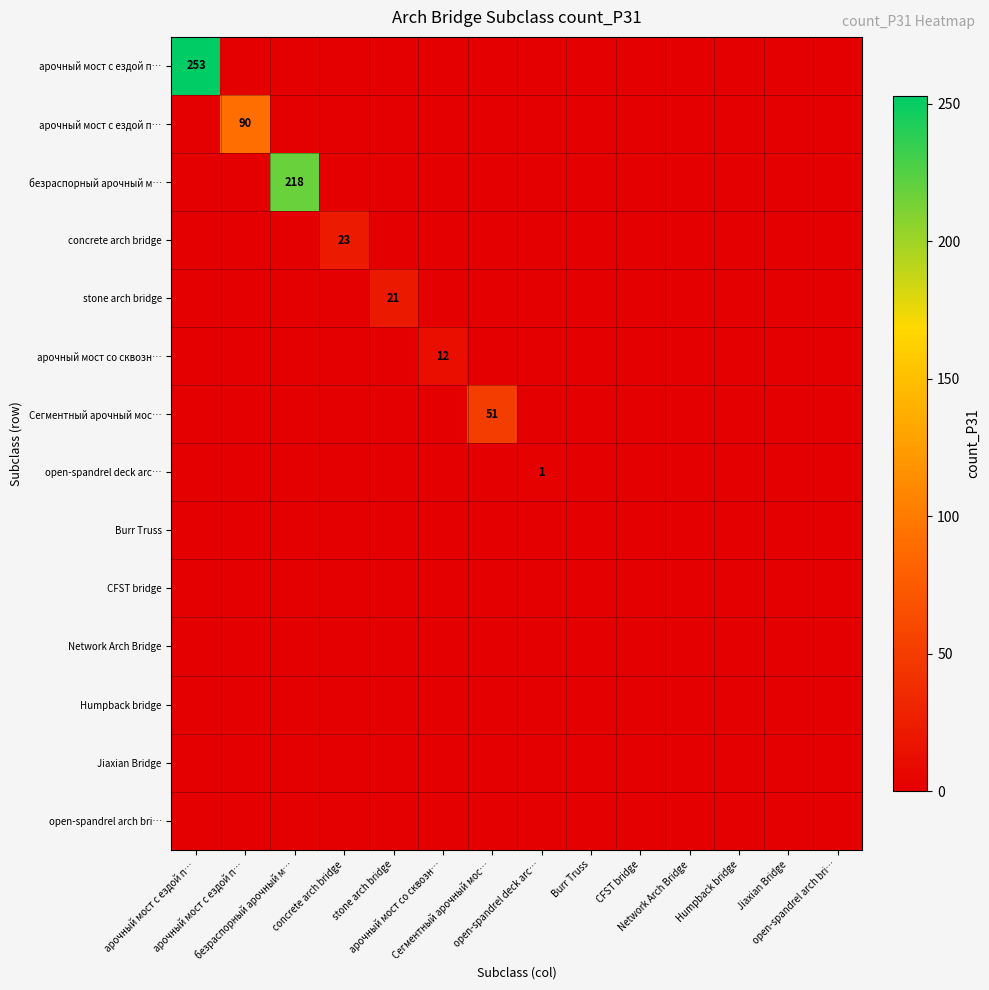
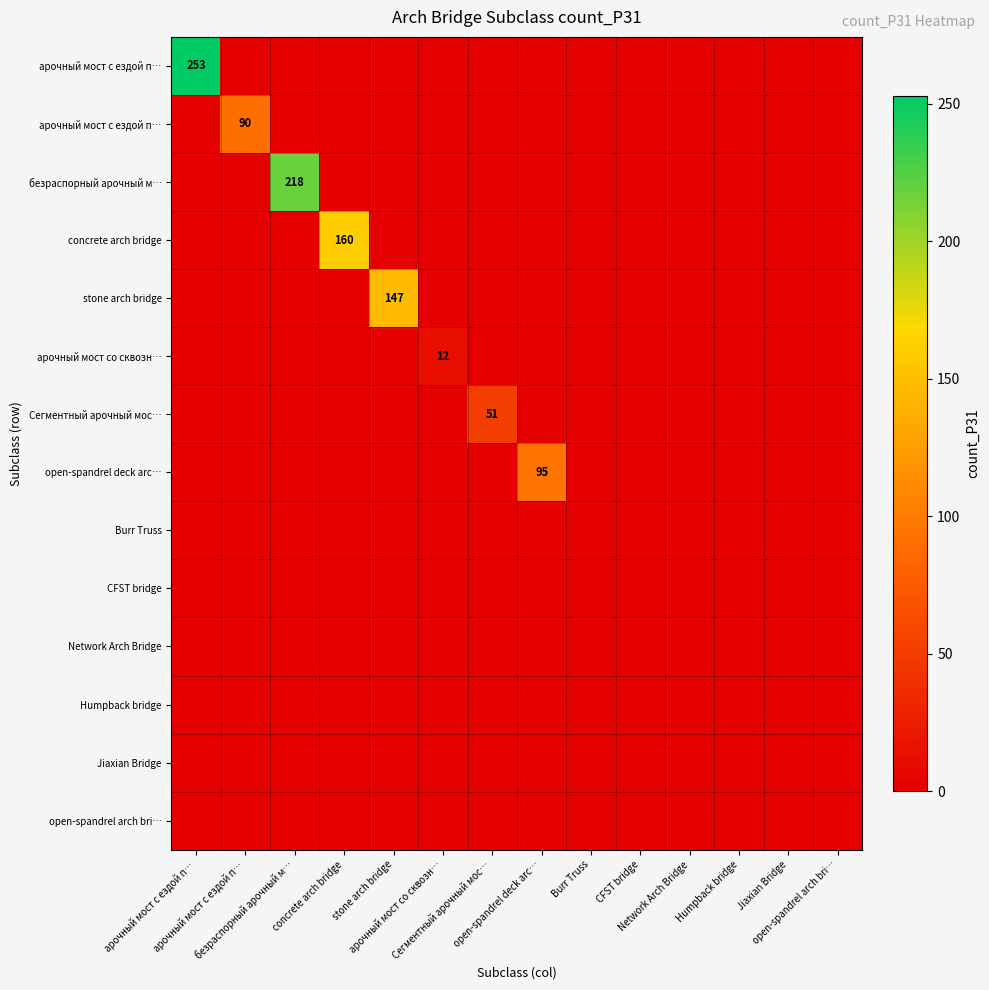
  {
    "безраспорный арочный м…": {
      "безраспорный арочный м…": 218
    },
    "concrete arch bridge": {
-     "concrete arch bridge": 23
+     "concrete arch bridge": 160
    },
    "stone arch bridge": {
-     "stone arch bridge": 21
+     "stone arch bridge": 147
    },
    "арочный мост со сквозн…": {
      "арочный мост со сквозн…": 12
    },
    "Сегментный арочный мос…": {
      "Сегментный арочный мос…": 51
    },
    "open-spandrel deck arc…": {
-     "open-spandrel deck arc…": 1
+     "open-spandrel deck arc…": 95
    }
  }
